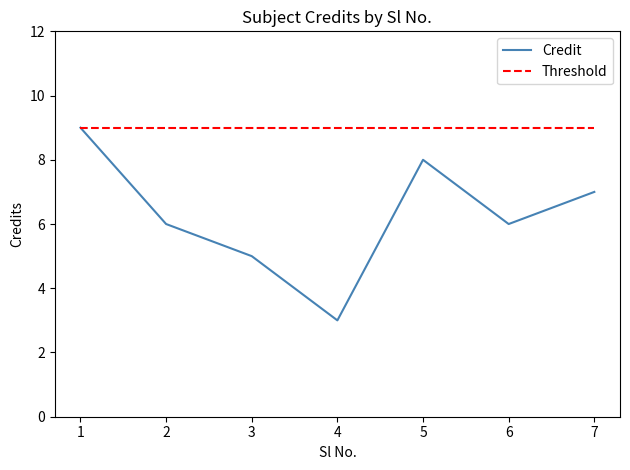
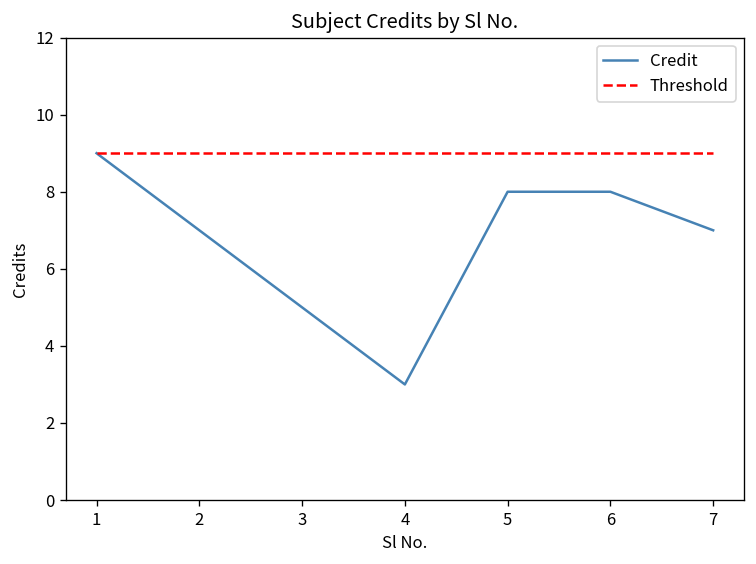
  {
    "Credit": {
-     "2": 6,
+     "2": 7,
      "3": 5,
      "4": 3,
      "5": 8,
-     "6": 6,
+     "6": 8,
      "7": 7
    },
    "Threshold": {
      "2": 9,
      "3": 9,
      "4": 9,
      "5": 9,
      "6": 9,
      "7": 9
    }
  }
